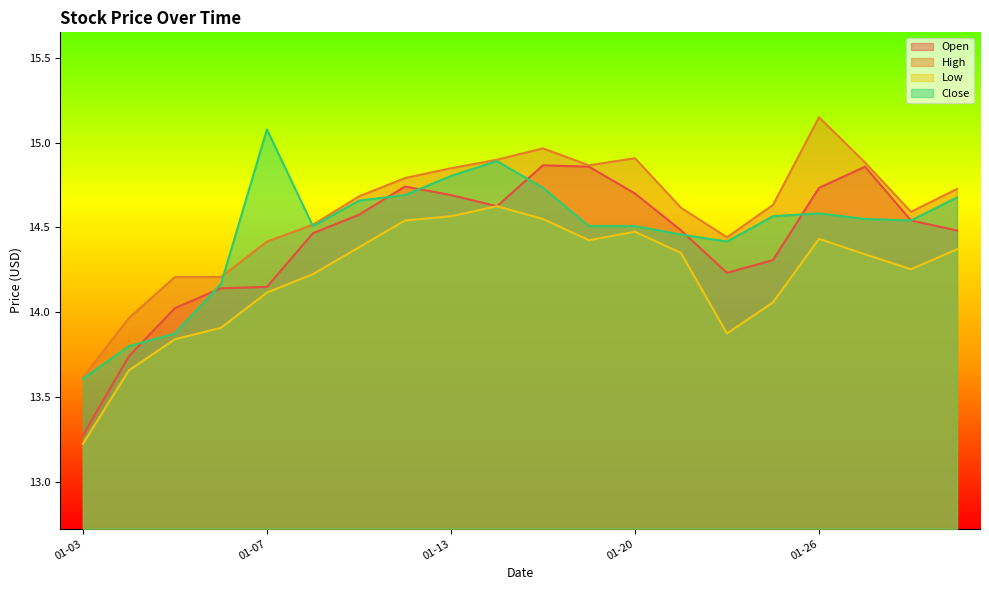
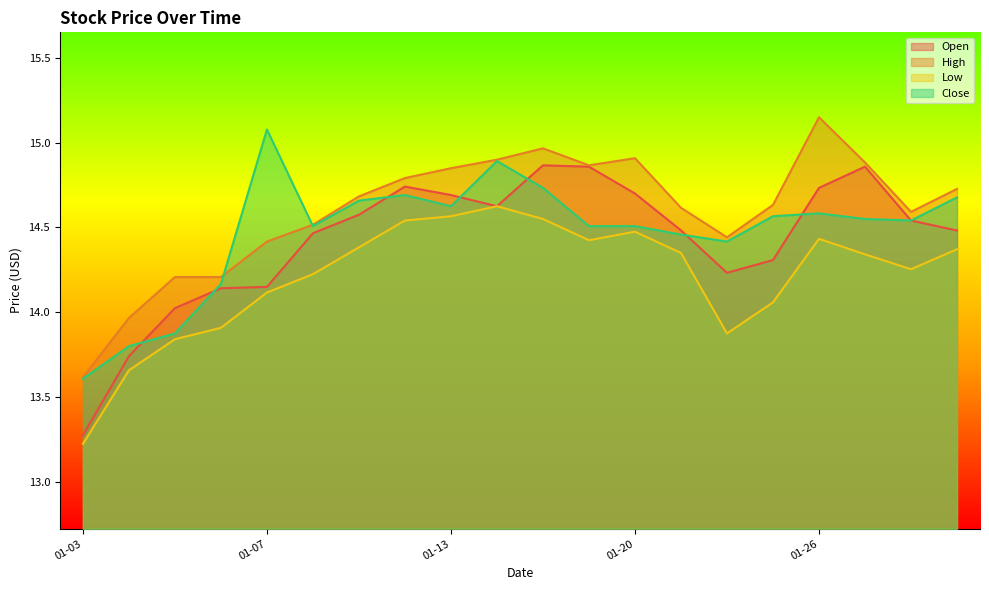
  {
    "Close": {
      "01-07": 15.08,
-     "01-13": 14.80,
+     "01-13": 14.63,
      "01-20": 14.51,
      "01-26": 14.58
    }
  }
